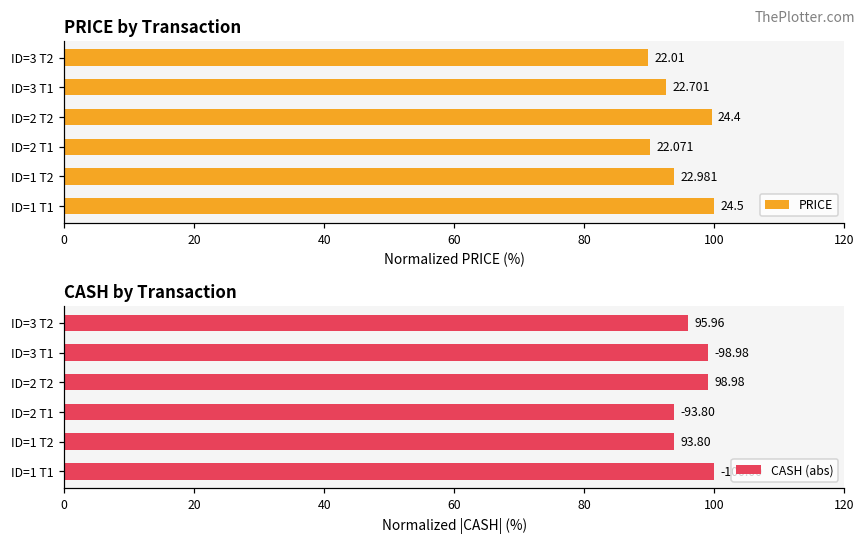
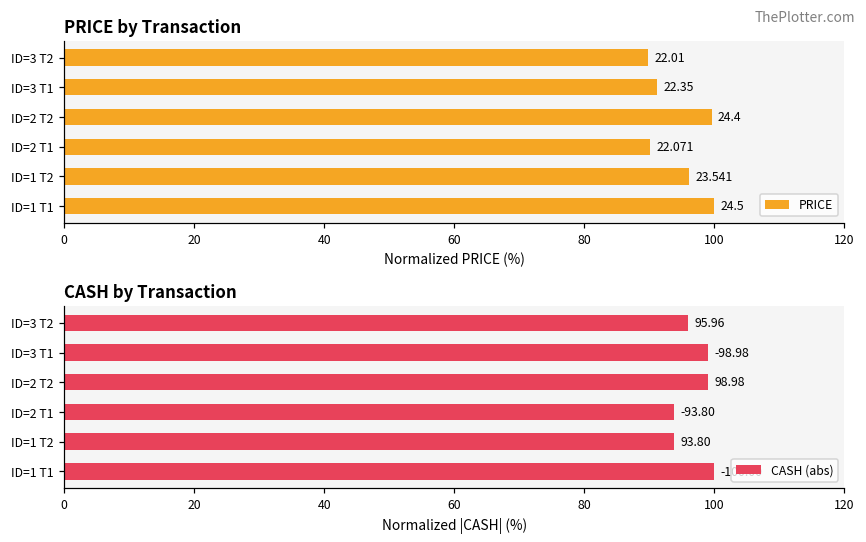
  {
    "PRICE by Transaction": {
-     "ID=3 T1": 22.701,
-     "ID=1 T2": 22.981
+     "ID=3 T1": 22.35,
+     "ID=1 T2": 23.541
    },
    "CASH by Transaction": {
      "ID=3 T2": 95.96,
      "ID=2 T2": 98.98,
      "ID=1 T2": 93.80
    }
  }
